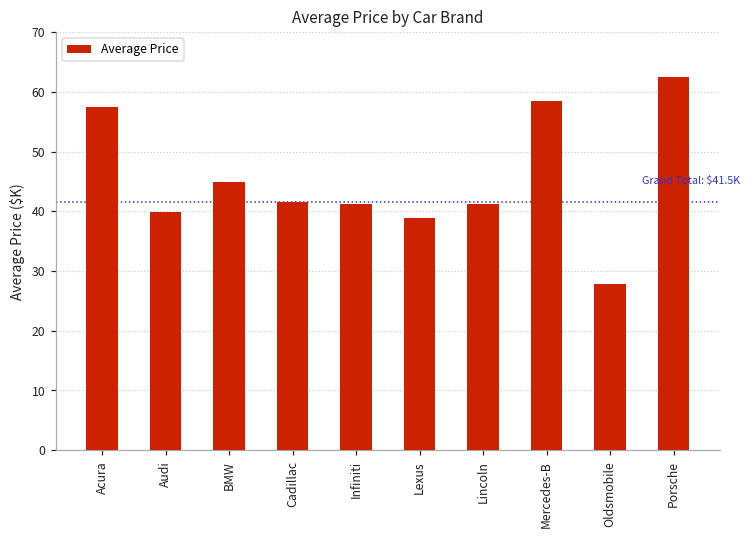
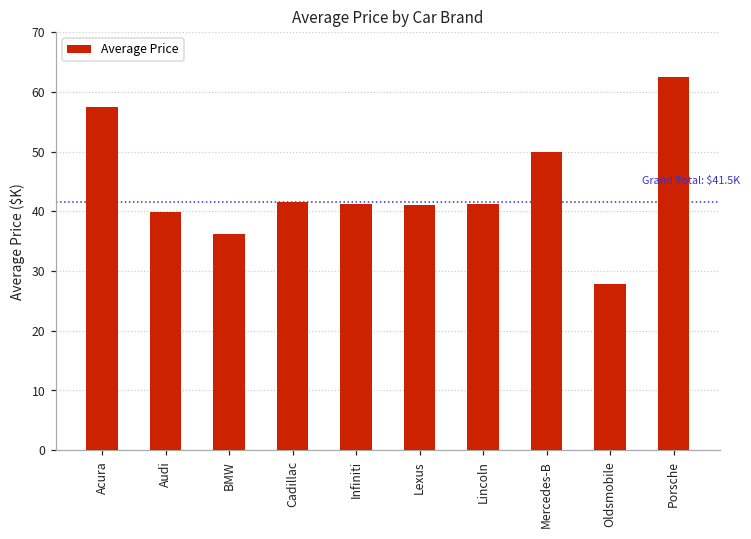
  {
    "Acura": 57,
    "Audi": 40,
-   "BMW": 45,
+   "BMW": 36,
    "Cadillac": 42,
    "Infiniti": 41,
-   "Lexus": 39,
+   "Lexus": 41,
    "Lincoln": 41,
-   "Mercedes-B": 58,
+   "Mercedes-B": 50,
    "Oldsmobile": 28,
    "Porsche": 62
  }
